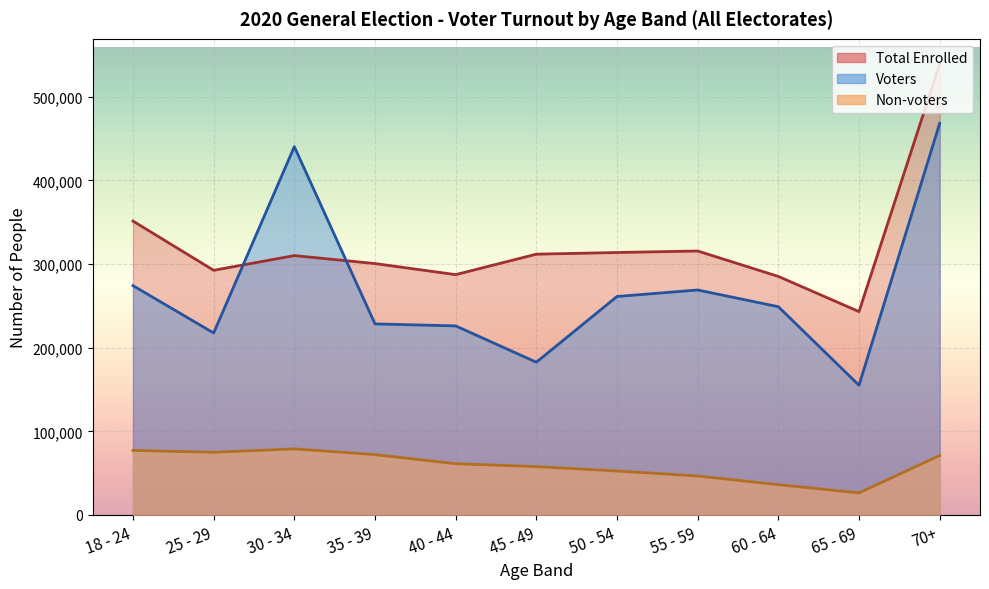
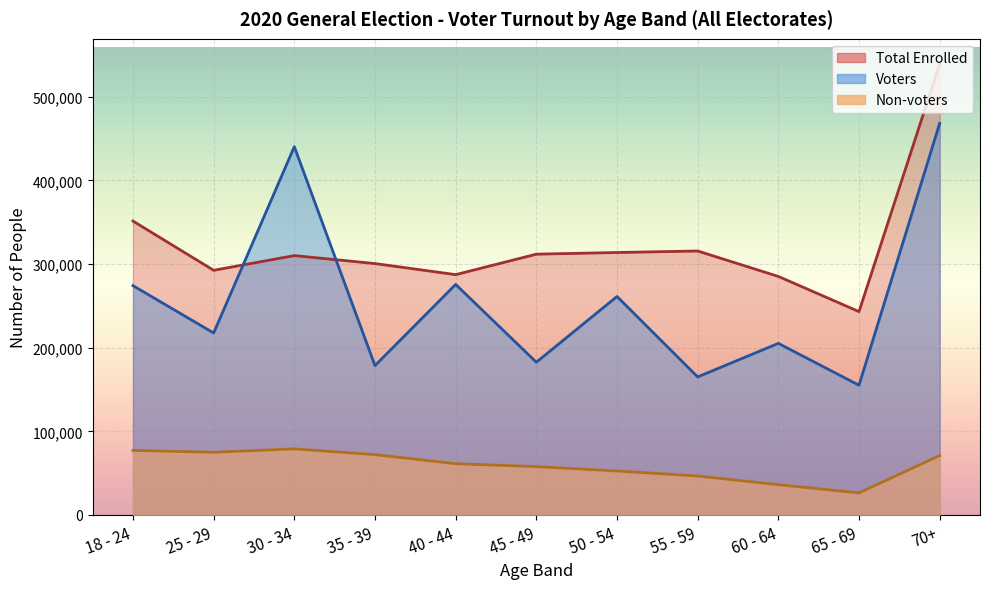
  {
    "Voters": {
      "18 - 24": "270,000",
      "25 - 29": "220,000",
      "30 - 34": "440,000",
-     "35 - 39": "230,000",
-     "40 - 44": "230,000",
+     "35 - 39": "180,000",
+     "40 - 44": "280,000",
      "45 - 49": "180,000",
      "50 - 54": "260,000",
-     "55 - 59": "270,000",
-     "60 - 64": "250,000",
+     "55 - 59": "170,000",
+     "60 - 64": "210,000",
      "65 - 69": "160,000",
      "70+": "470,000"
    }
  }
